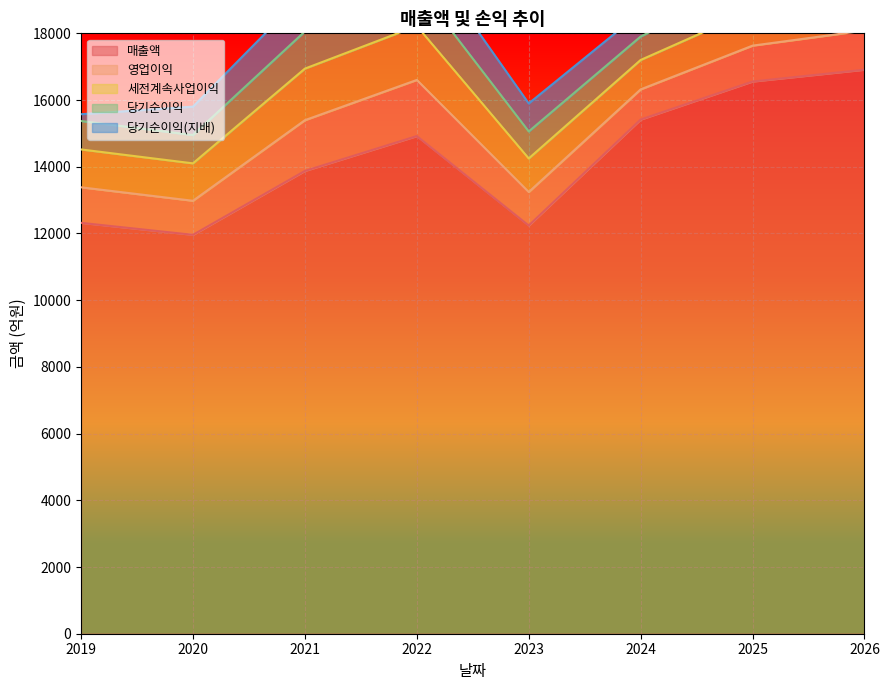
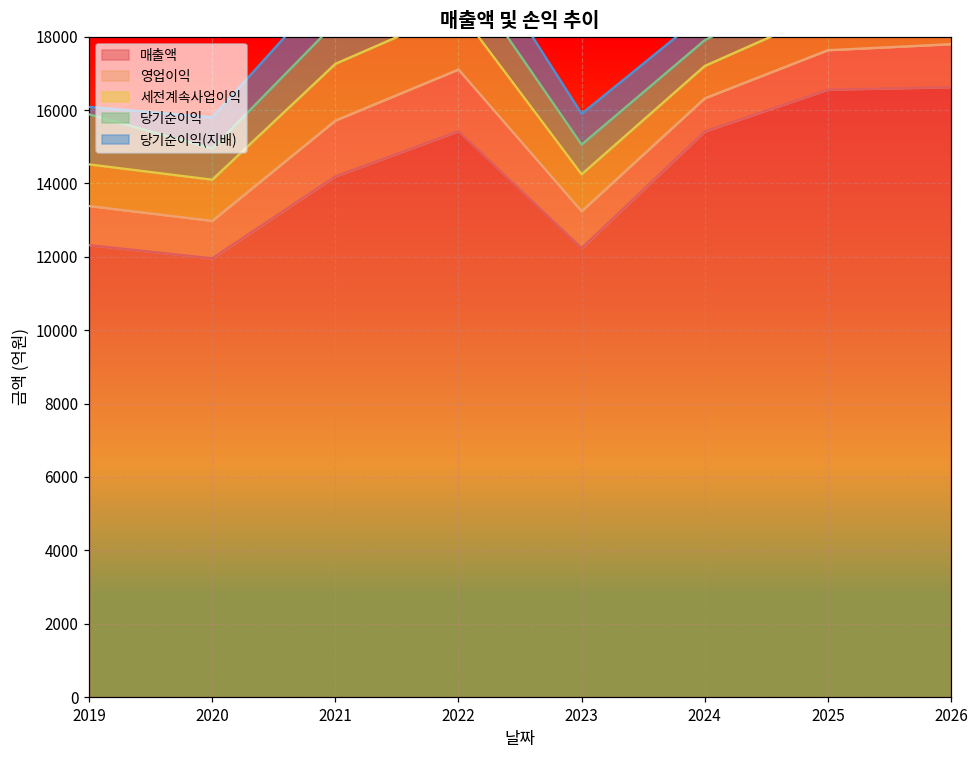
  {
    "매출액": {
      "2019": 12300,
      "2020": 12000,
-     "2021": 13900,
-     "2022": 14900,
+     "2021": 14200,
+     "2022": 15400,
      "2023": 12200,
      "2024": 15400,
      "2025": 16600,
-     "2026": 16900
+     "2026": 16600
    },
    "당기순이익": {
-     "2019": 900,
+     "2019": 1400,
      "2023": 800,
      "2024": 700
    },
    "당기순이익(지배)": {
      "2019": 200,
      "2023": 800
    }
  }
